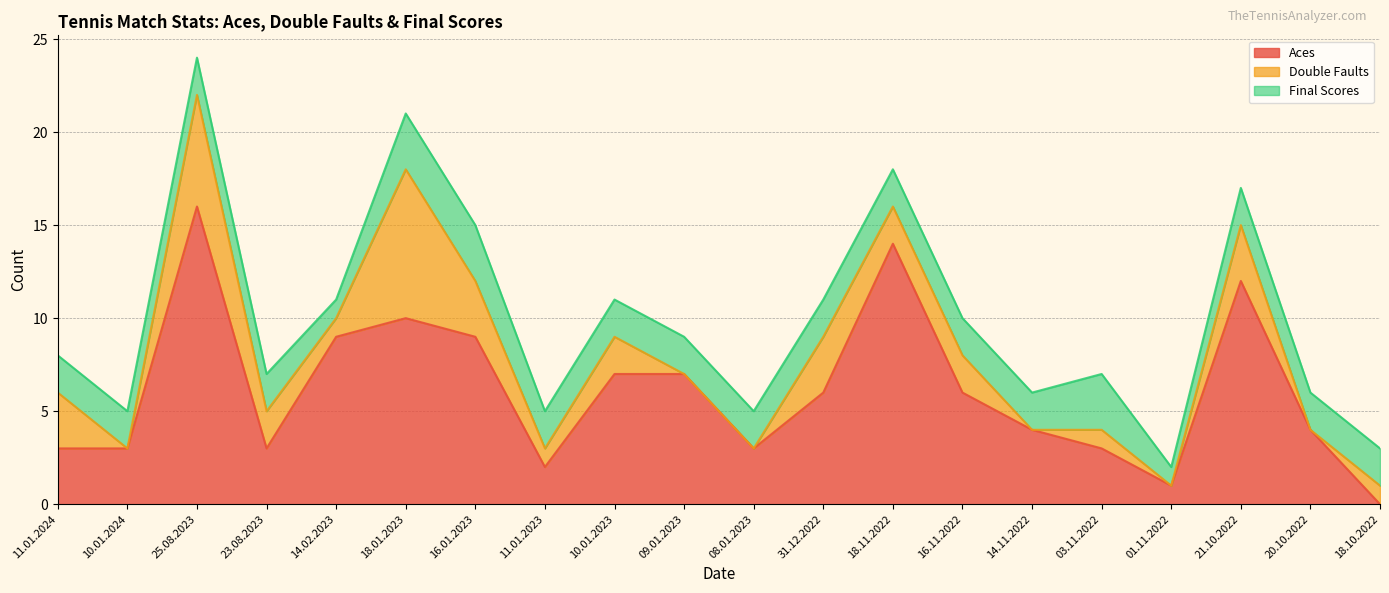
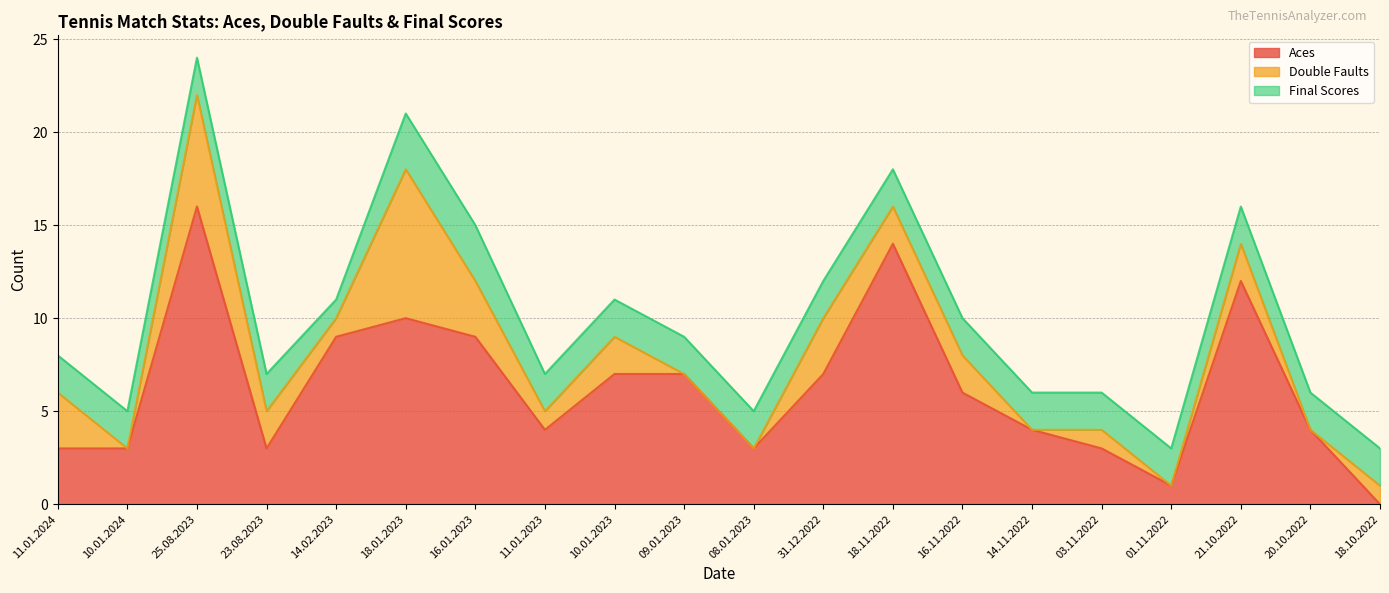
  {
    "Aces": {
      "11.01.2024": 3,
      "25.08.2023": 16,
      "23.08.2023": 3,
      "14.02.2023": 9,
      "18.01.2023": 10,
      "16.01.2023": 9,
-     "11.01.2023": 2,
+     "11.01.2023": 4,
      "10.01.2023": 7,
-     "31.12.2022": 6,
+     "31.12.2022": 7,
      "18.11.2022": 14,
      "16.11.2022": 6,
      "03.11.2022": 3,
      "21.10.2022": 12,
      "18.10.2022": 0
    },
    "Double Faults": {
      "11.01.2024": 3,
      "25.08.2023": 6,
      "23.08.2023": 2,
      "14.02.2023": 1,
      "18.01.2023": 8,
      "16.01.2023": 3,
      "11.01.2023": 1,
      "10.01.2023": 2,
      "31.12.2022": 3,
      "18.11.2022": 2,
      "16.11.2022": 2,
      "03.11.2022": 1,
-     "21.10.2022": 3,
+     "21.10.2022": 2,
      "18.10.2022": 1
    },
    "Final Scores": {
      "11.01.2024": 2,
      "10.01.2024": 2,
      "25.08.2023": 2,
      "23.08.2023": 2,
      "14.02.2023": 1,
      "18.01.2023": 3,
      "16.01.2023": 3,
      "11.01.2023": 2,
      "10.01.2023": 2,
      "09.01.2023": 2,
      "08.01.2023": 2,
      "31.12.2022": 2,
      "18.11.2022": 2,
      "16.11.2022": 2,
      "14.11.2022": 2,
-     "03.11.2022": 3,
-     "01.11.2022": 1,
+     "03.11.2022": 2,
+     "01.11.2022": 2,
      "21.10.2022": 2,
      "20.10.2022": 2,
      "18.10.2022": 2
    }
  }
